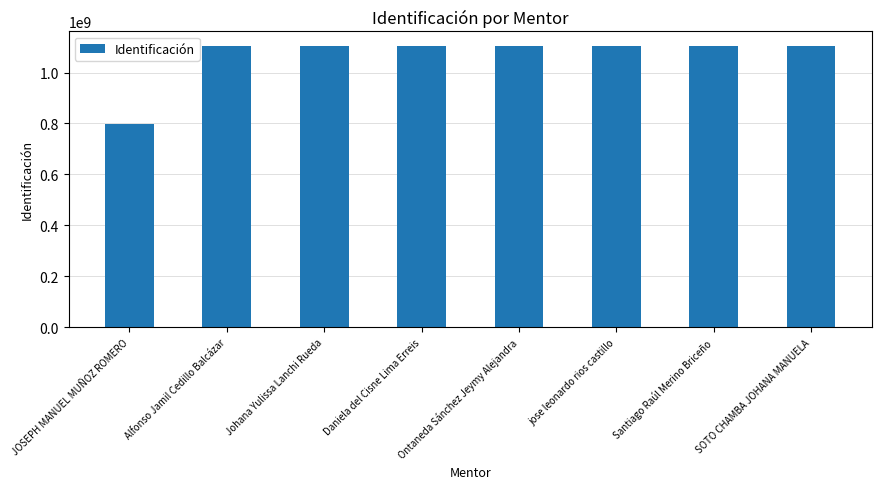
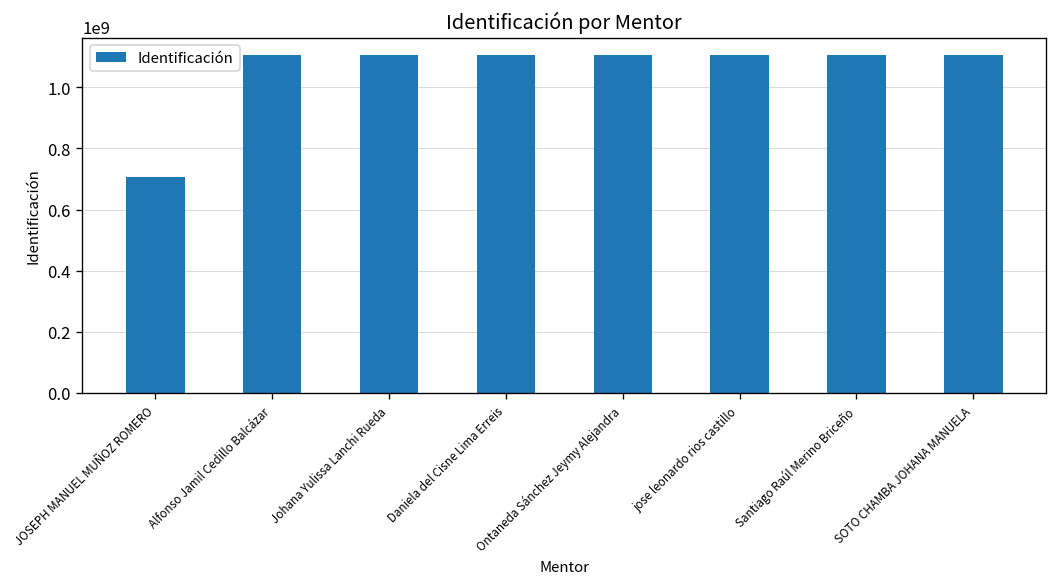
  {
-   "JOSEPH MANUEL MUÑOZ ROMERO": 800000000,
+   "JOSEPH MANUEL MUÑOZ ROMERO": 710000000,
    "Alfonso Jamil Cedillo Balcázar": 1100000000,
    "Johana Yulissa Lanchi Rueda": 1110000000,
    "Daniela del Cisne Lima Erreis": 1110000000,
    "Ontaneda Sánchez Jeymy Alejandra": 1110000000,
    "jose leonardo rios castillo": 1110000000,
    "Santiago Raúl Merino Briceño": 1110000000,
    "SOTO CHAMBA JOHANA MANUELA": 1110000000
  }
